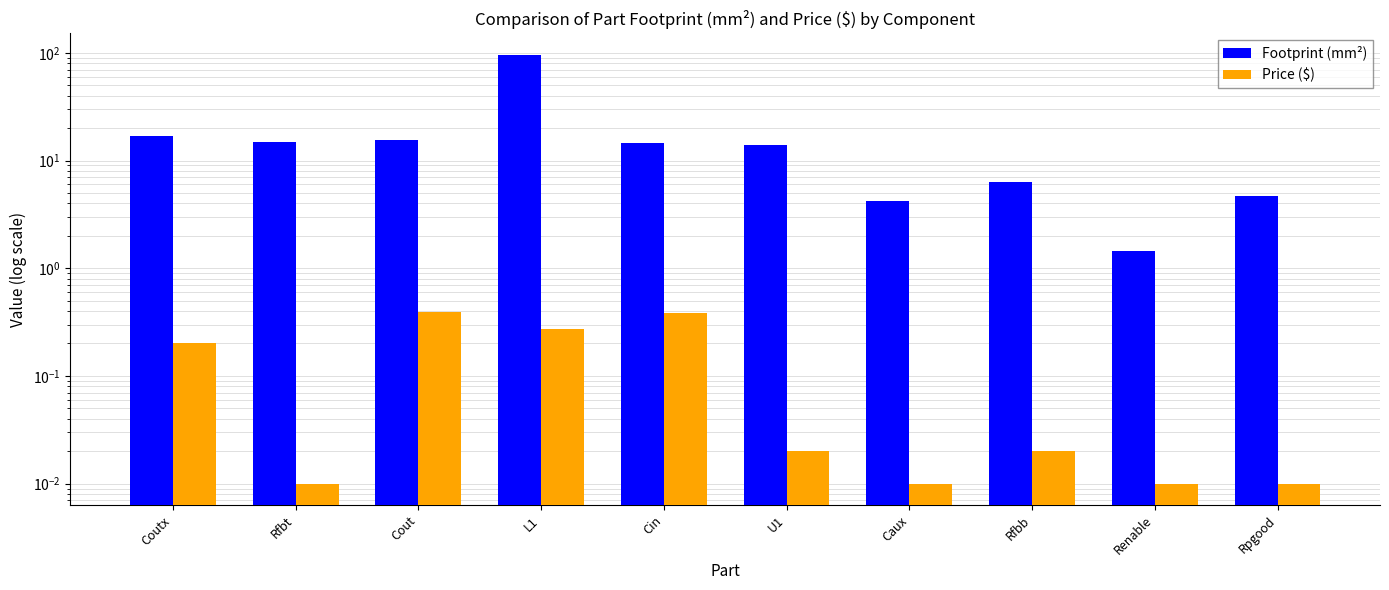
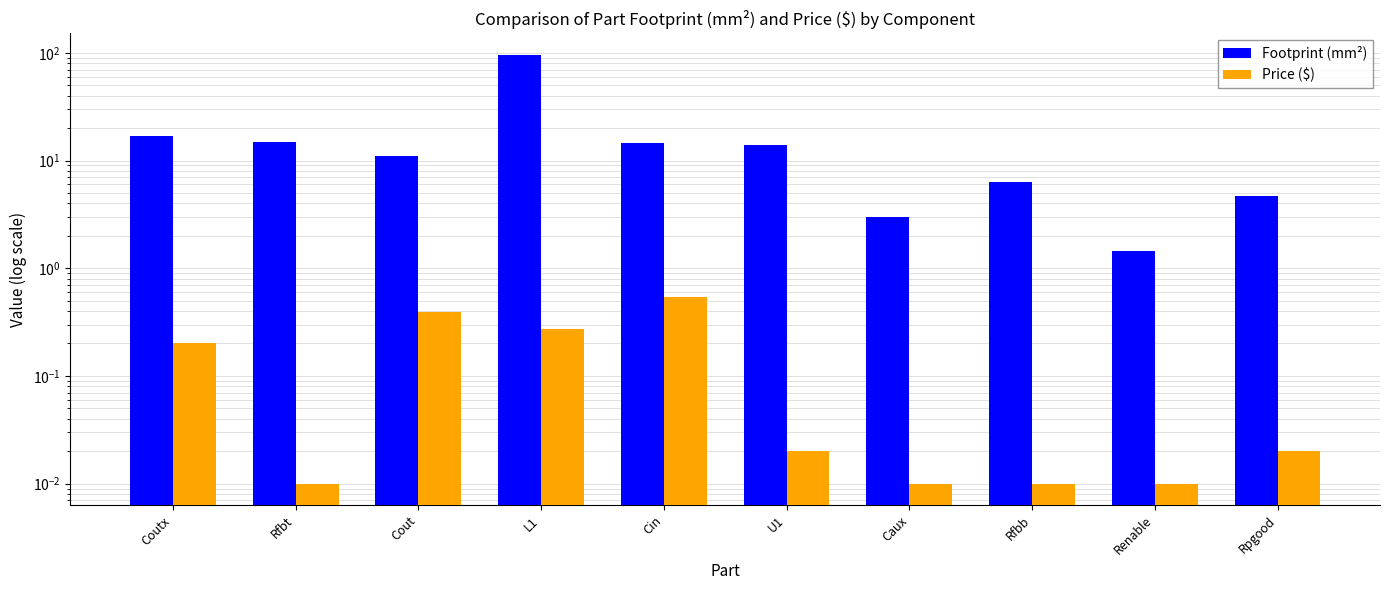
  {
    "Footprint (mm²)": {
      "Coutx": 17,
      "Rfbt": 15,
-     "Cout": 15,
+     "Cout": 11,
      "L1": 100,
      "Cin": 15,
      "U1": 14,
-     "Caux": 4.2,
+     "Caux": 3.0,
      "Rfbb": 6,
      "Renable": 1.5,
      "Rpgood": 5
    },
    "Price ($)": {
      "Coutx": 0.20,
      "Rfbt": 0.01,
      "Cout": 0.39,
      "L1": 0.27,
-     "Cin": 0.38,
+     "Cin": 0.5,
      "U1": 0.02,
      "Caux": 0.01,
-     "Rfbb": 0.02,
+     "Rfbb": 0.01,
      "Renable": 0.01,
-     "Rpgood": 0.01
+     "Rpgood": 0.02
    }
  }
